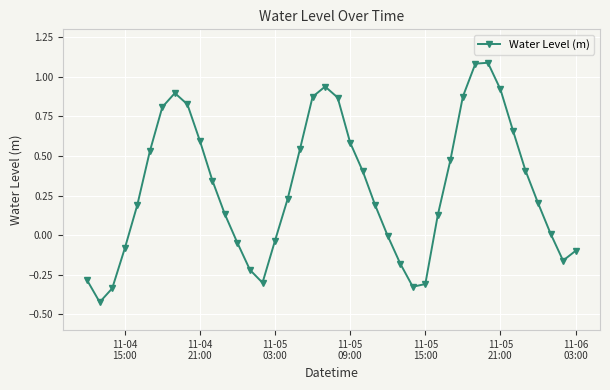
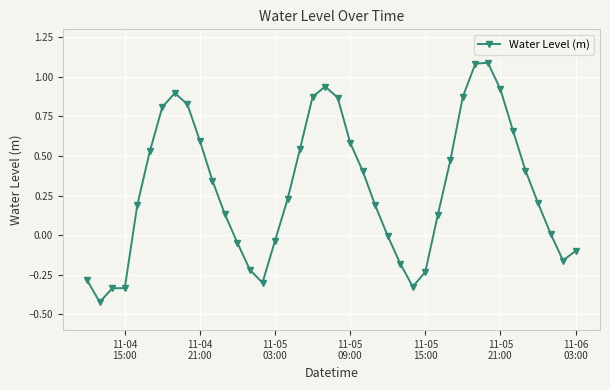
  {
-   "11-04 15:00": -0.08,
+   "11-04 15:00": -0.33,
    "11-04 21:00": 0.60,
    "11-05 03:00": -0.03,
    "11-05 09:00": 0.58,
-   "11-05 15:00": -0.31,
+   "11-05 15:00": -0.23,
    "11-05 21:00": 0.92,
    "11-06 03:00": -0.10
  }
